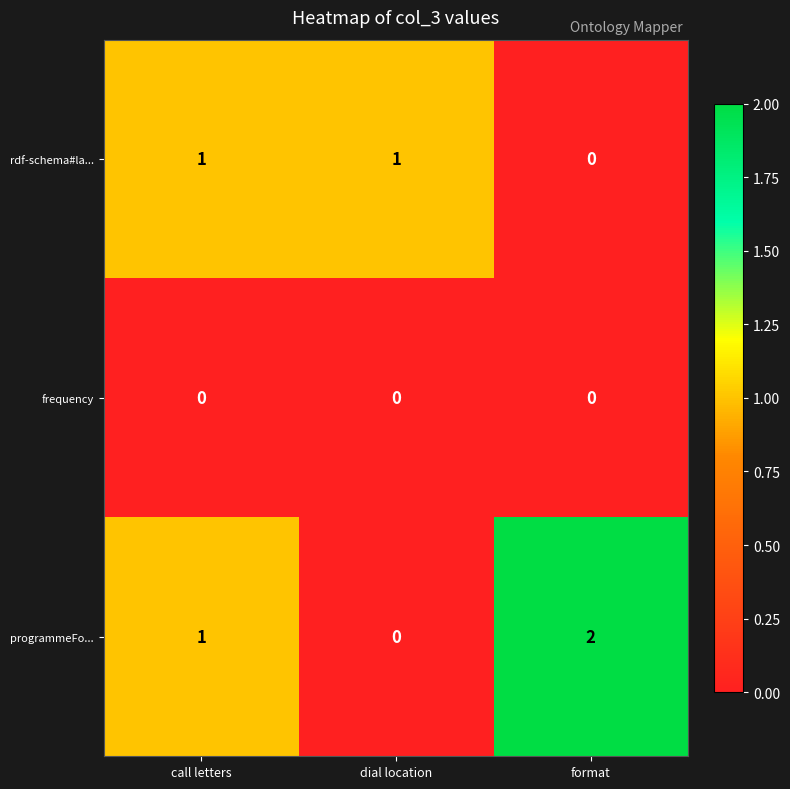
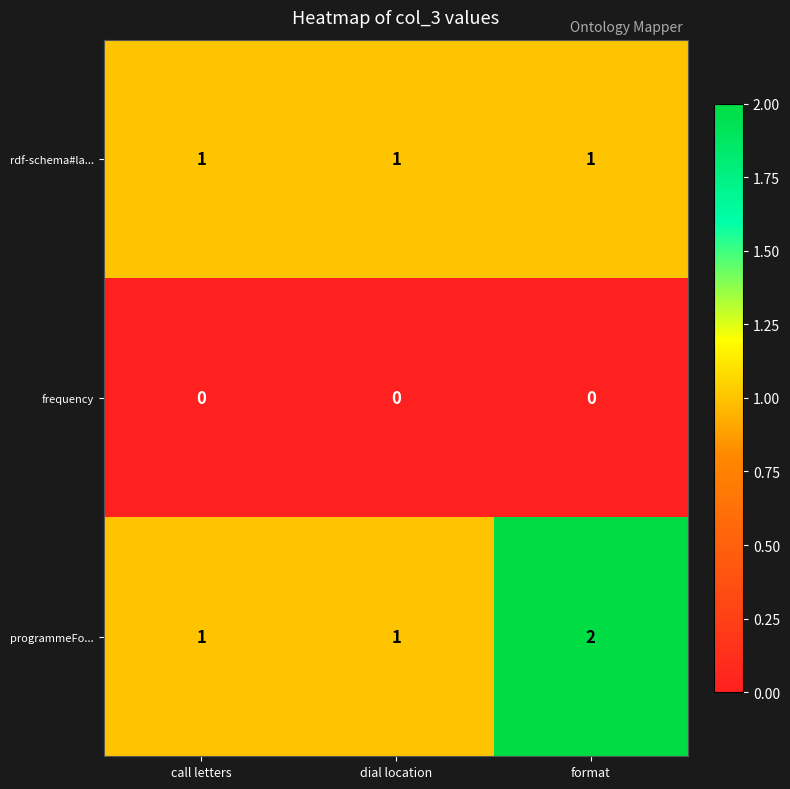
  {
    "rdf-schema#la...": {
      "call letters": 1,
      "dial location": 1,
-     "format": 0
+     "format": 1
    },
    "frequency": {
      "call letters": 0,
      "dial location": 0,
      "format": 0
    },
    "programmeFo...": {
      "call letters": 1,
-     "dial location": 0,
+     "dial location": 1,
      "format": 2
    }
  }
